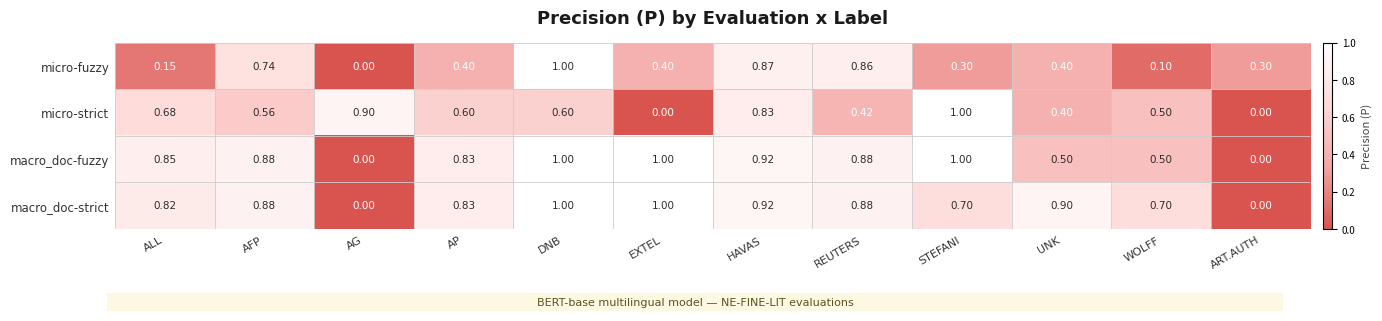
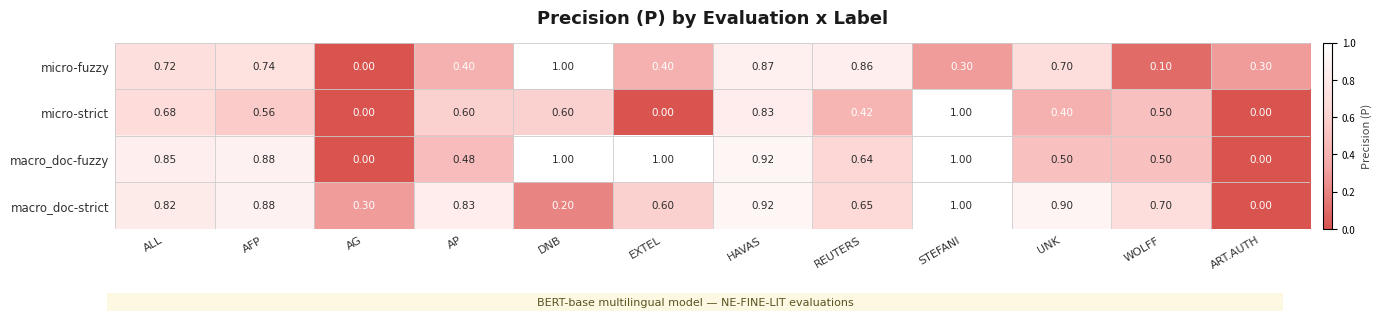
  {
    "micro-fuzzy": {
-     "ALL": 0.15,
+     "ALL": 0.72,
      "AFP": 0.74,
      "AG": 0.00,
      "AP": 0.40,
      "DNB": 1.00,
      "EXTEL": 0.40,
      "HAVAS": 0.87,
      "REUTERS": 0.86,
      "STEFANI": 0.30,
-     "UNK": 0.40,
+     "UNK": 0.70,
      "WOLFF": 0.10,
      "ART.AUTH": 0.30
    },
    "micro-strict": {
      "ALL": 0.68,
      "AFP": 0.56,
-     "AG": 0.90,
+     "AG": 0.00,
      "AP": 0.60,
      "DNB": 0.60,
      "EXTEL": 0.00,
      "HAVAS": 0.83,
      "REUTERS": 0.42,
      "STEFANI": 1.00,
      "UNK": 0.40,
      "WOLFF": 0.50,
      "ART.AUTH": 0.00
    },
    "macro_doc-fuzzy": {
      "ALL": 0.85,
      "AFP": 0.88,
      "AG": 0.00,
-     "AP": 0.83,
+     "AP": 0.48,
      "DNB": 1.00,
      "EXTEL": 1.00,
      "HAVAS": 0.92,
-     "REUTERS": 0.88,
+     "REUTERS": 0.64,
      "STEFANI": 1.00,
      "UNK": 0.50,
      "WOLFF": 0.50,
      "ART.AUTH": 0.00
    },
    "macro_doc-strict": {
      "ALL": 0.82,
      "AFP": 0.88,
-     "AG": 0.00,
+     "AG": 0.30,
      "AP": 0.83,
-     "DNB": 1.00,
-     "EXTEL": 1.00,
+     "DNB": 0.20,
+     "EXTEL": 0.60,
      "HAVAS": 0.92,
-     "REUTERS": 0.88,
-     "STEFANI": 0.70,
+     "REUTERS": 0.65,
+     "STEFANI": 1.00,
      "UNK": 0.90,
      "WOLFF": 0.70,
      "ART.AUTH": 0.00
    }
  }
